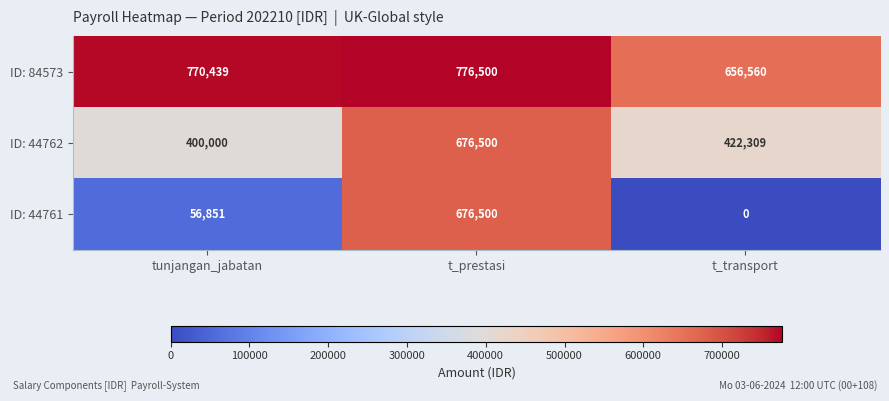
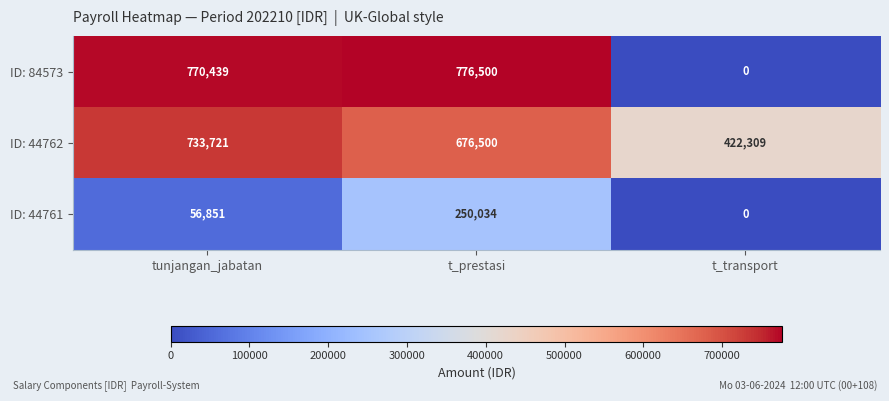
  {
    "ID: 84573": {
      "tunjangan_jabatan": "770,439",
      "t_prestasi": "776,500",
-     "t_transport": "656,560"
+     "t_transport": "0"
    },
    "ID: 44762": {
-     "tunjangan_jabatan": "400,000",
+     "tunjangan_jabatan": "733,721",
      "t_prestasi": "676,500",
      "t_transport": "422,309"
    },
    "ID: 44761": {
      "tunjangan_jabatan": "56,851",
-     "t_prestasi": "676,500",
+     "t_prestasi": "250,034",
      "t_transport": "0"
    }
  }
